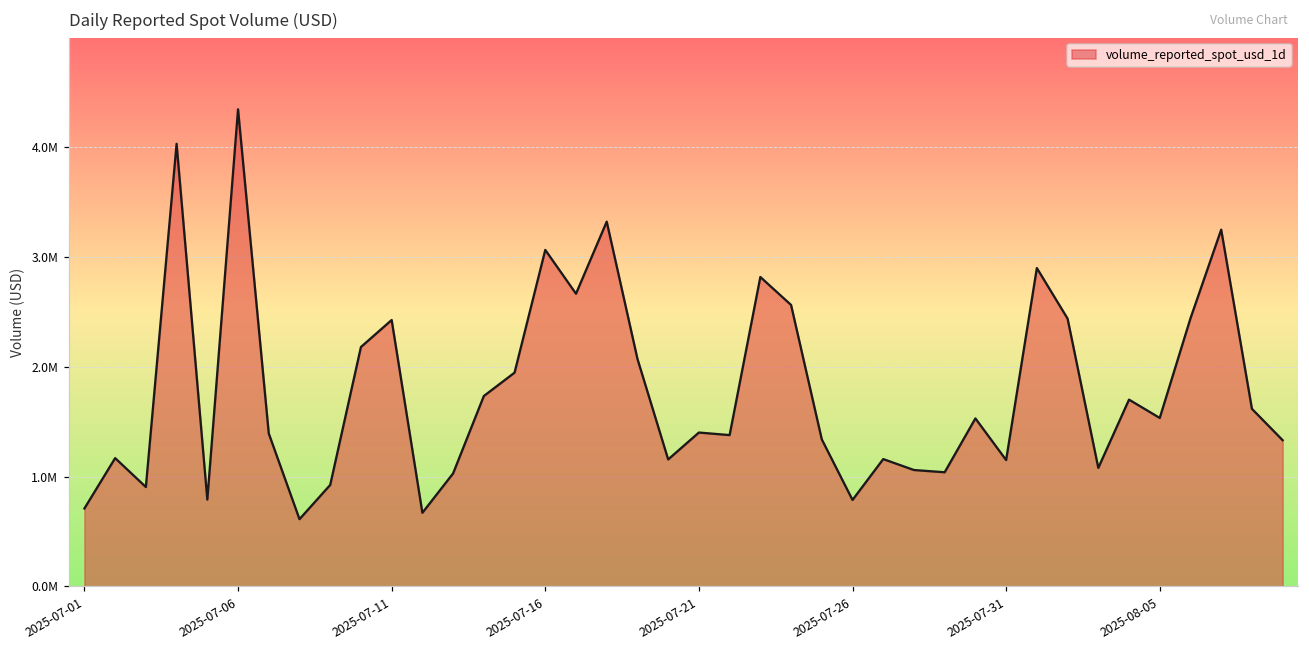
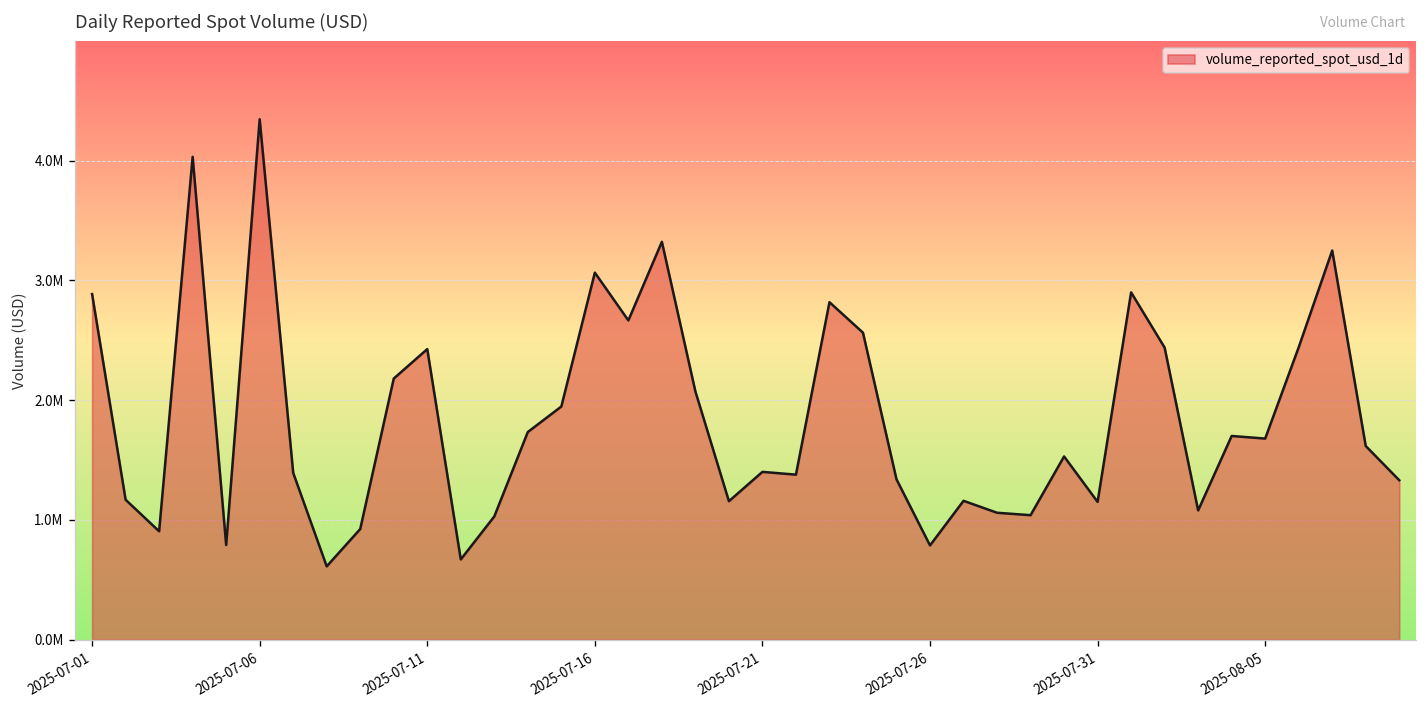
  {
-   "2025-07-01": 700000,
+   "2025-07-01": 2900000,
    "2025-07-06": 4300000,
    "2025-07-11": 2400000,
    "2025-07-16": 3100000,
    "2025-07-21": 1400000,
    "2025-07-26": 800000,
    "2025-07-31": 1200000,
-   "2025-08-05": 1500000
+   "2025-08-05": 1700000
  }
